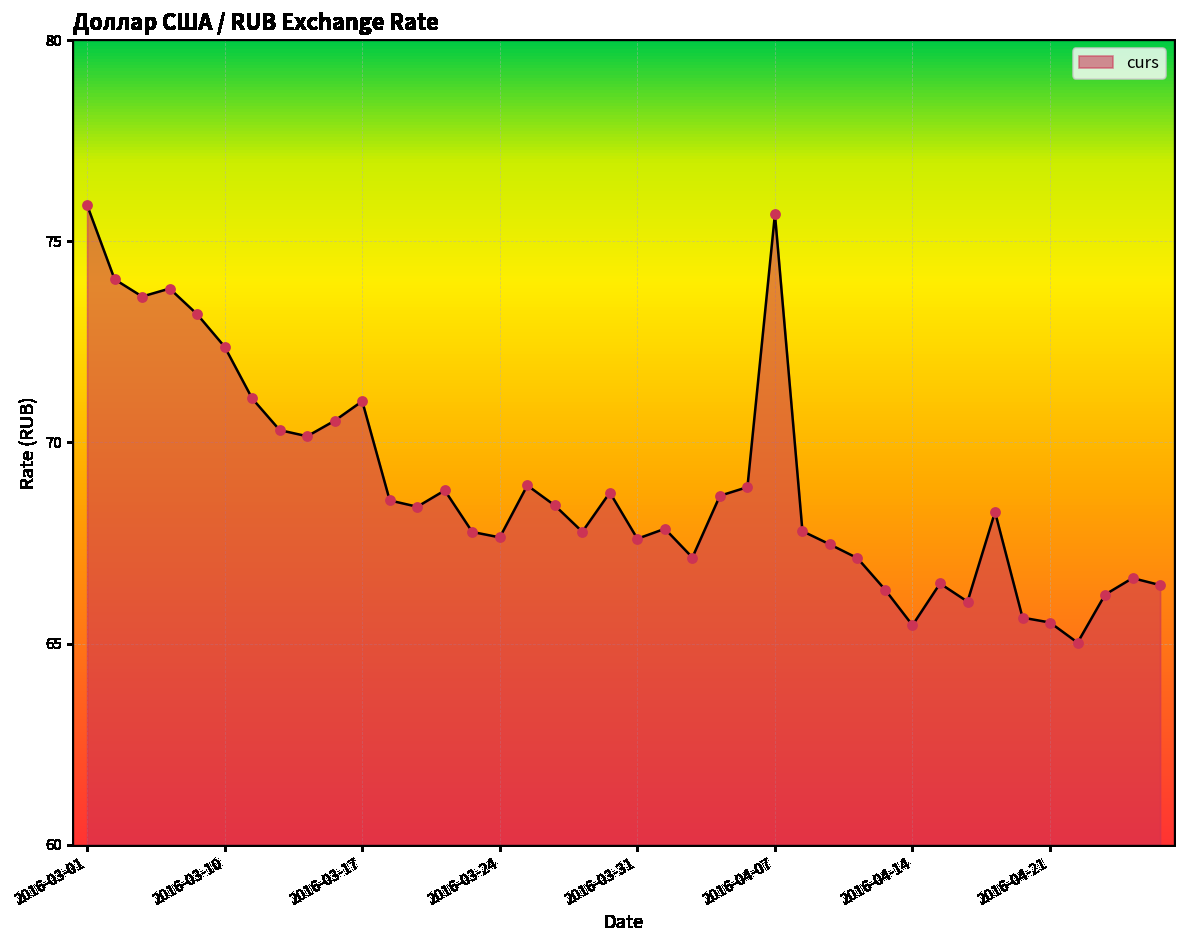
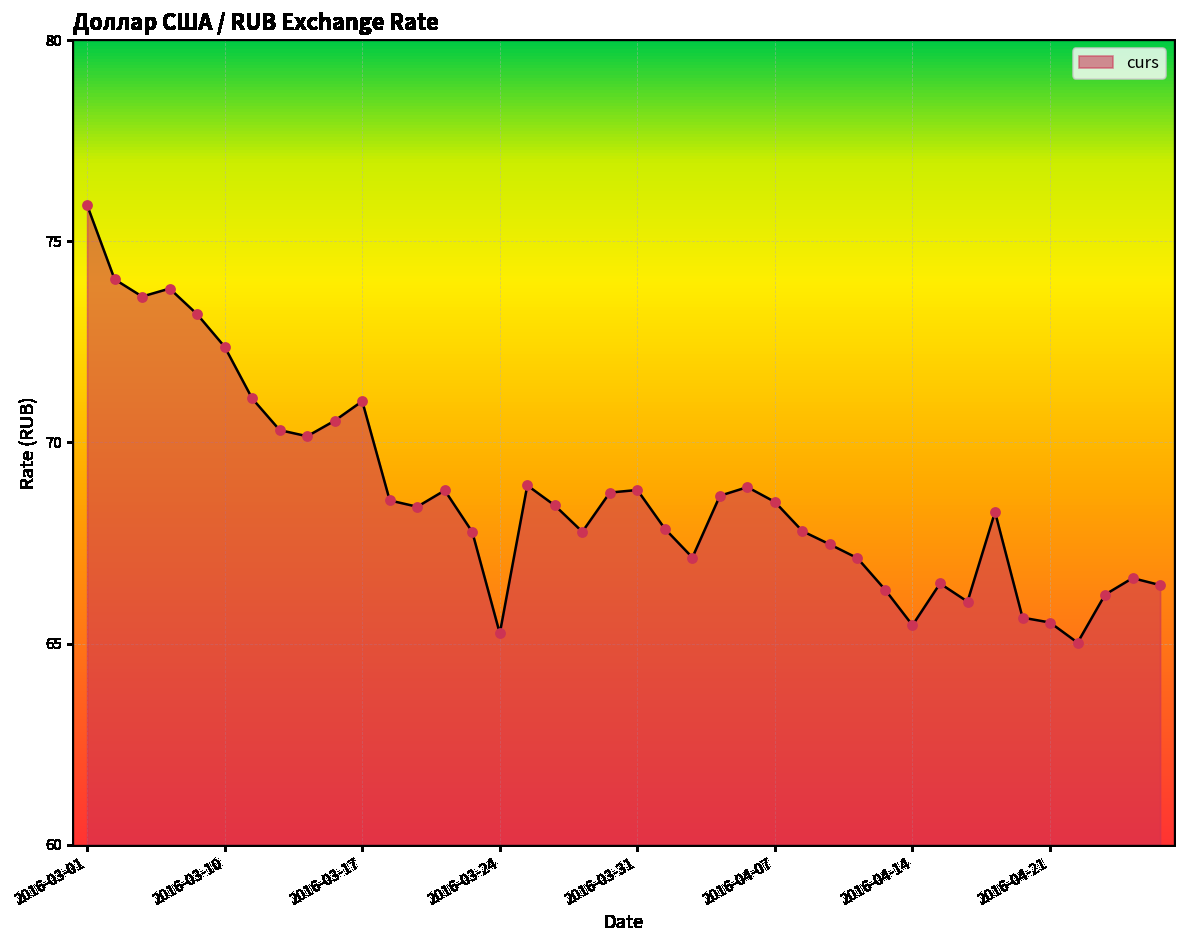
  {
    "2016-03-01": 75.9,
    "2016-03-10": 72.4,
    "2016-03-17": 71.0,
-   "2016-03-24": 67.6,
-   "2016-03-31": 67.6,
-   "2016-04-07": 75.7,
+   "2016-03-24": 65.3,
+   "2016-03-31": 68.8,
+   "2016-04-07": 68.5,
    "2016-04-14": 65.5,
    "2016-04-21": 65.5
  }
